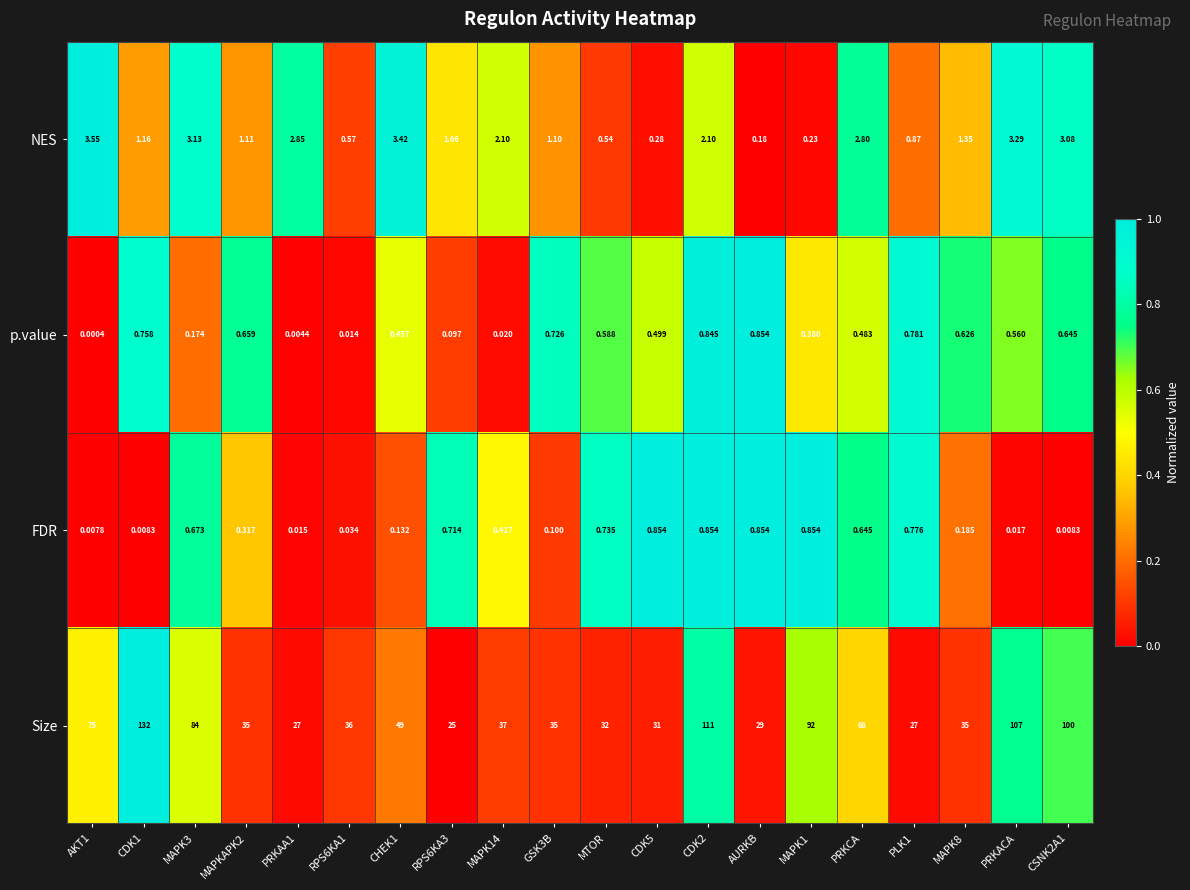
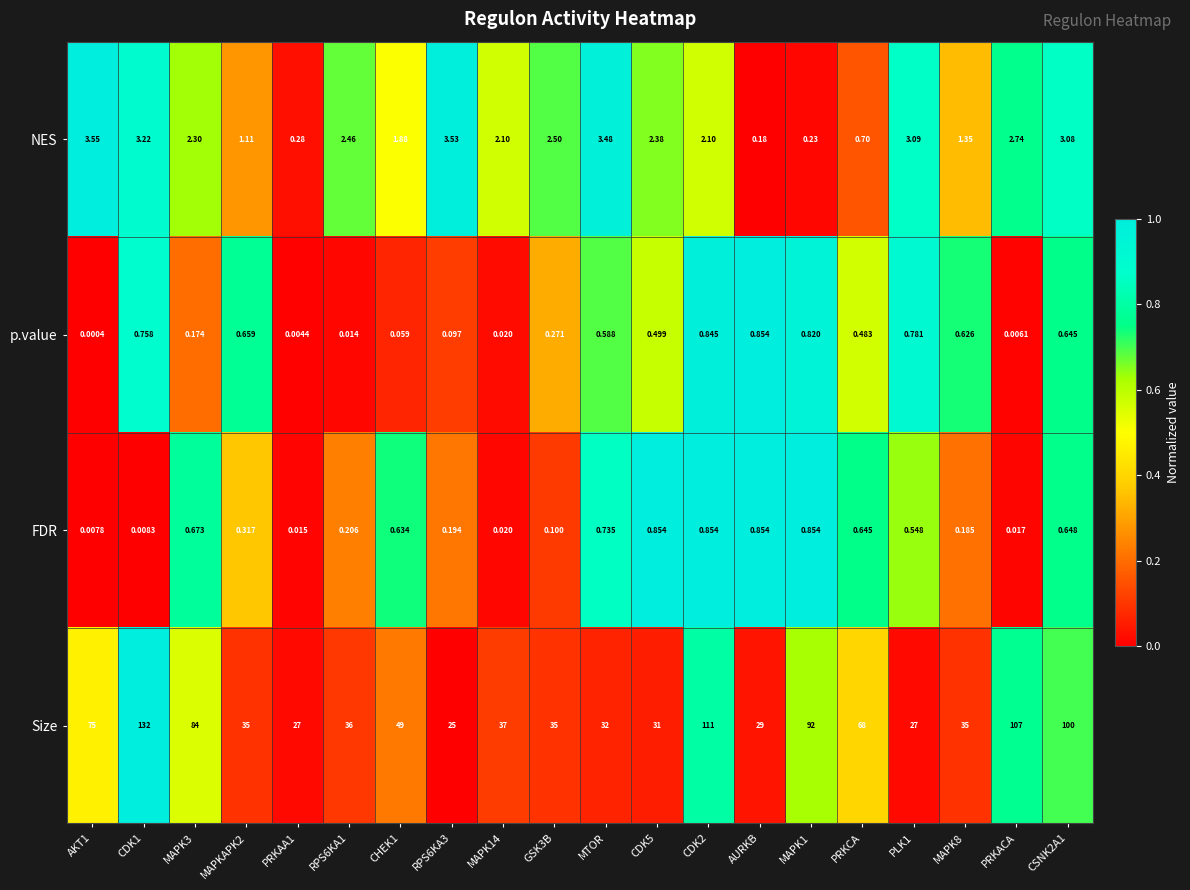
  {
    "NES": {
      "AKT1": 3.55,
-     "CDK1": 1.16,
-     "MAPK3": 3.13,
+     "CDK1": 3.22,
+     "MAPK3": 2.30,
      "MAPKAPK2": 1.11,
-     "PRKAA1": 2.85,
-     "RPS6KA1": 0.57,
-     "CHEK1": 3.42,
-     "RPS6KA3": 1.66,
+     "PRKAA1": 0.28,
+     "RPS6KA1": 2.46,
+     "CHEK1": 1.88,
+     "RPS6KA3": 3.53,
      "MAPK14": 2.10,
-     "GSK3B": 1.10,
-     "MTOR": 0.54,
-     "CDK5": 0.28,
+     "GSK3B": 2.50,
+     "MTOR": 3.48,
+     "CDK5": 2.38,
      "CDK2": 2.10,
      "AURKB": 0.18,
      "MAPK1": 0.23,
-     "PRKCA": 2.80,
-     "PLK1": 0.87,
+     "PRKCA": 0.70,
+     "PLK1": 3.09,
      "MAPK8": 1.35,
-     "PRKACA": 3.29,
+     "PRKACA": 2.74,
      "CSNK2A1": 3.08
    },
    "p.value": {
      "AKT1": 0.0004,
      "CDK1": 0.758,
      "MAPK3": 0.174,
      "MAPKAPK2": 0.659,
      "PRKAA1": 0.0044,
      "RPS6KA1": 0.014,
-     "CHEK1": 0.457,
+     "CHEK1": 0.059,
      "RPS6KA3": 0.097,
      "MAPK14": 0.020,
-     "GSK3B": 0.726,
+     "GSK3B": 0.271,
      "MTOR": 0.588,
      "CDK5": 0.499,
      "CDK2": 0.845,
      "AURKB": 0.854,
-     "MAPK1": 0.380,
+     "MAPK1": 0.820,
      "PRKCA": 0.483,
      "PLK1": 0.781,
      "MAPK8": 0.626,
-     "PRKACA": 0.560,
+     "PRKACA": 0.0061,
      "CSNK2A1": 0.645
    },
    "FDR": {
      "AKT1": 0.0078,
      "CDK1": 0.0083,
      "MAPK3": 0.673,
      "MAPKAPK2": 0.317,
      "PRKAA1": 0.015,
-     "RPS6KA1": 0.034,
-     "CHEK1": 0.132,
-     "RPS6KA3": 0.714,
-     "MAPK14": 0.417,
+     "RPS6KA1": 0.206,
+     "CHEK1": 0.634,
+     "RPS6KA3": 0.194,
+     "MAPK14": 0.020,
      "GSK3B": 0.100,
      "MTOR": 0.735,
      "CDK5": 0.854,
      "CDK2": 0.854,
      "AURKB": 0.854,
      "MAPK1": 0.854,
      "PRKCA": 0.645,
-     "PLK1": 0.776,
+     "PLK1": 0.548,
      "MAPK8": 0.185,
      "PRKACA": 0.017,
-     "CSNK2A1": 0.0083
+     "CSNK2A1": 0.648
    },
    "Size": {
      "AKT1": 75,
      "CDK1": 132,
      "MAPK3": 84,
      "MAPKAPK2": 35,
      "PRKAA1": 27,
      "RPS6KA1": 36,
      "CHEK1": 49,
      "RPS6KA3": 25,
      "MAPK14": 37,
      "GSK3B": 35,
      "MTOR": 32,
      "CDK5": 31,
      "CDK2": 111,
      "AURKB": 29,
      "MAPK1": 92,
      "PRKCA": 68,
      "PLK1": 27,
      "MAPK8": 35,
      "PRKACA": 107,
      "CSNK2A1": 100
    }
  }
